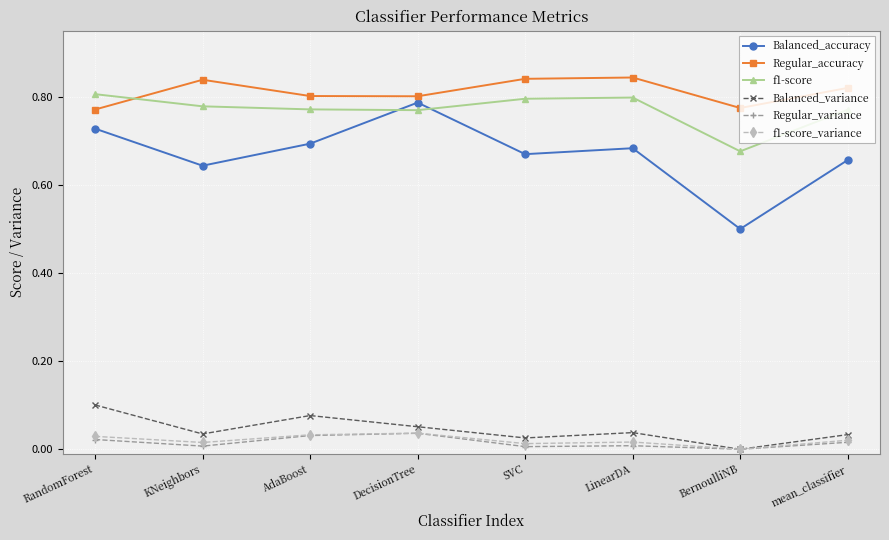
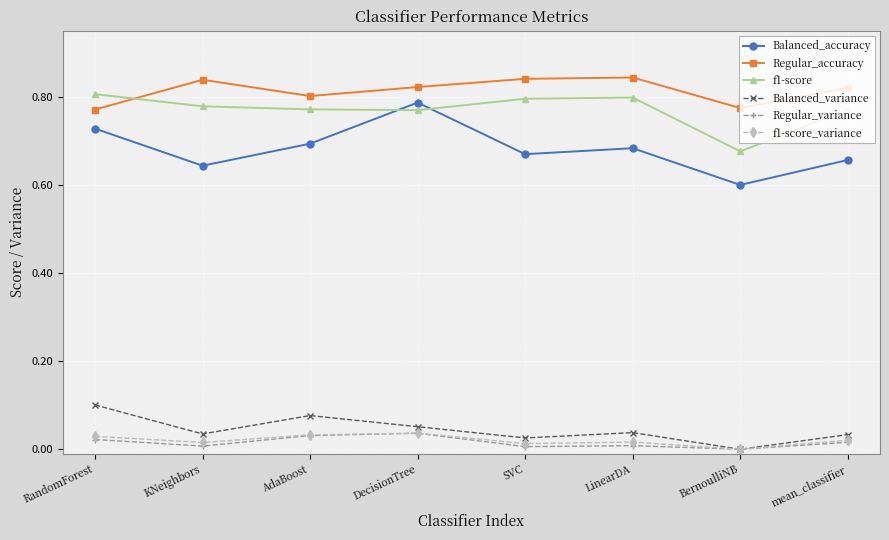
  {
    "Balanced_accuracy": {
      "RandomForest": 0.73,
      "KNeighbors": 0.64,
      "AdaBoost": 0.69,
      "DecisionTree": 0.79,
      "SVC": 0.67,
      "LinearDA": 0.68,
-     "BernoulliNB": 0.5,
+     "BernoulliNB": 0.6,
      "mean_classifier": 0.66
    },
    "Regular_accuracy": {
      "RandomForest": 0.77,
      "KNeighbors": 0.84,
      "AdaBoost": 0.80,
-     "DecisionTree": 0.80,
+     "DecisionTree": 0.82,
      "SVC": 0.84,
      "LinearDA": 0.84
    },
    "Balanced_variance": {
      "RandomForest": 0.10,
      "KNeighbors": 0.03,
      "AdaBoost": 0.08,
      "DecisionTree": 0.05,
      "SVC": 0.03,
      "LinearDA": 0.04,
      "mean_classifier": 0.03
    }
  }
